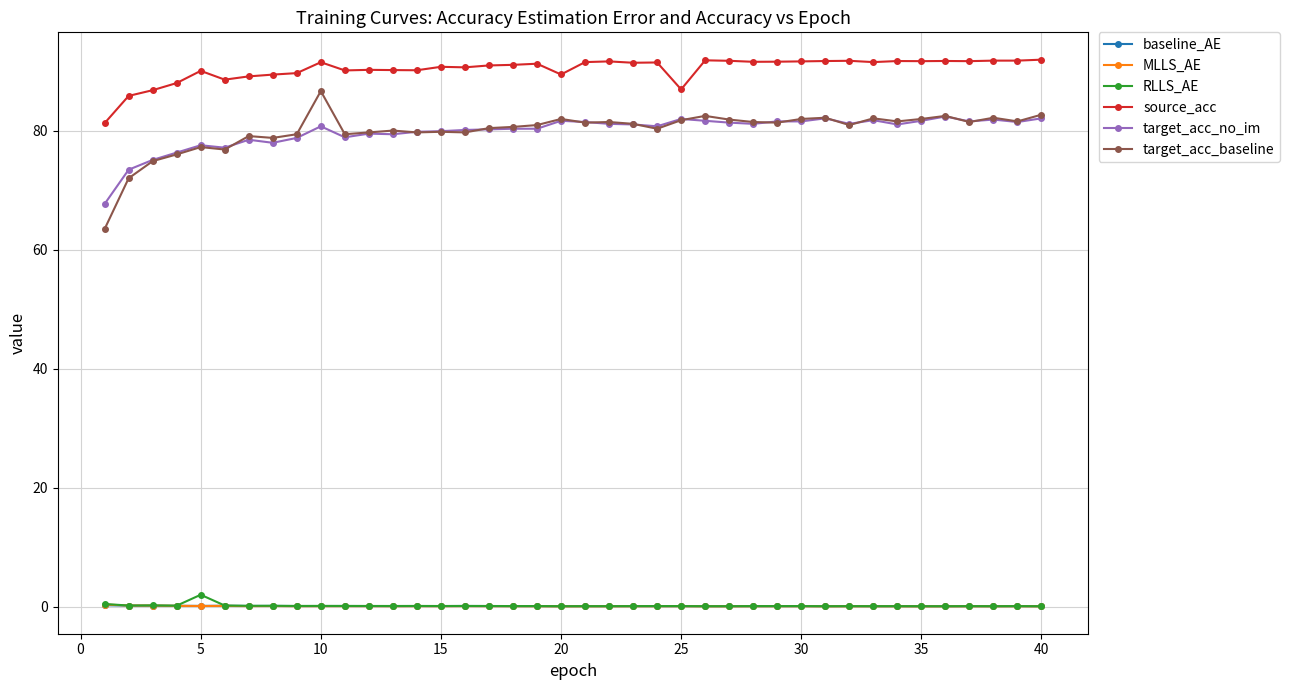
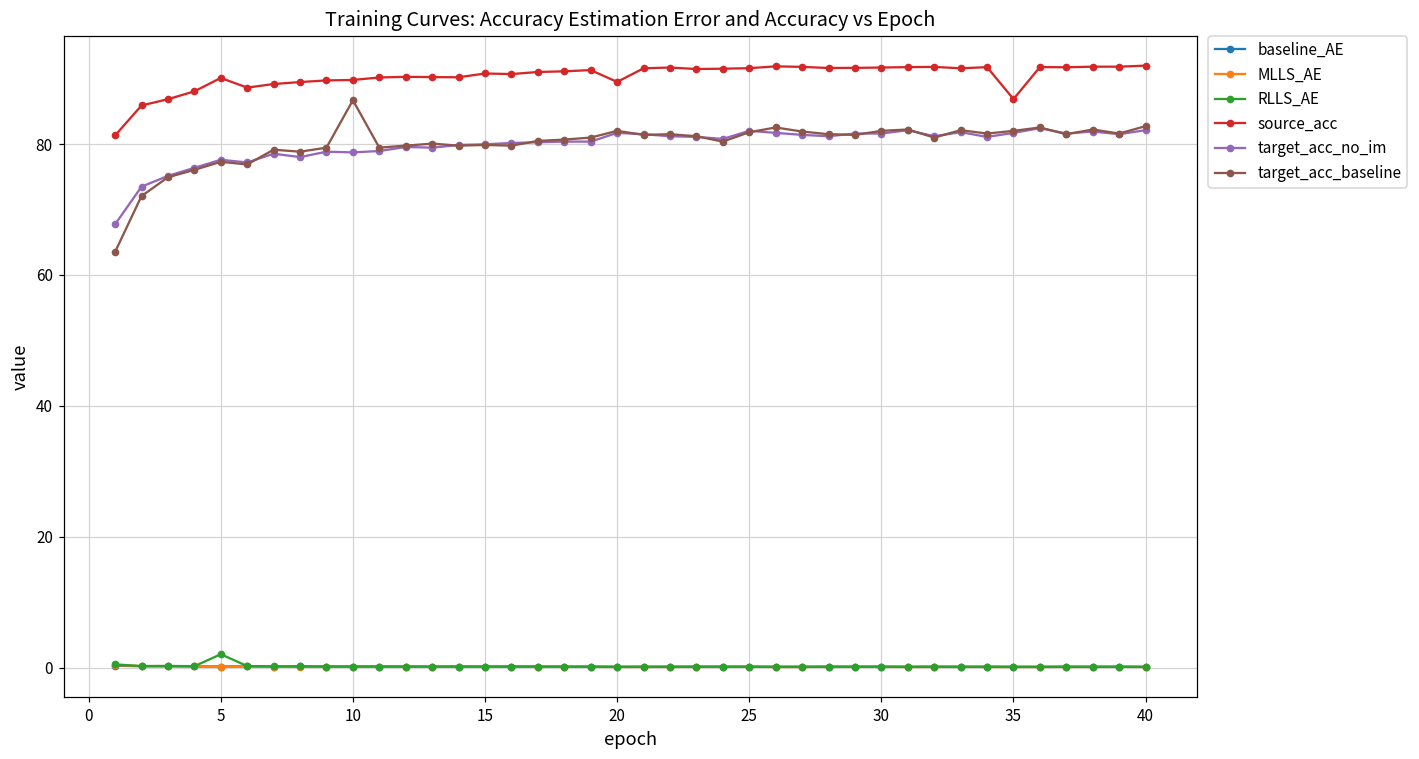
  {
    "MLLS_AE": {
      "5": 0
    },
    "RLLS_AE": {
      "5": 2
    },
    "source_acc": {
      "5": 90,
-     "10": 92,
+     "10": 90,
      "15": 91,
      "20": 89,
-     "25": 87,
+     "25": 92,
      "30": 92,
-     "35": 92,
+     "35": 87,
      "40": 92
    },
    "target_acc_no_im": {
-     "10": 81,
+     "10": 79,
      "40": 82
    },
    "target_acc_baseline": {
      "10": 87,
      "40": 83
    }
  }
